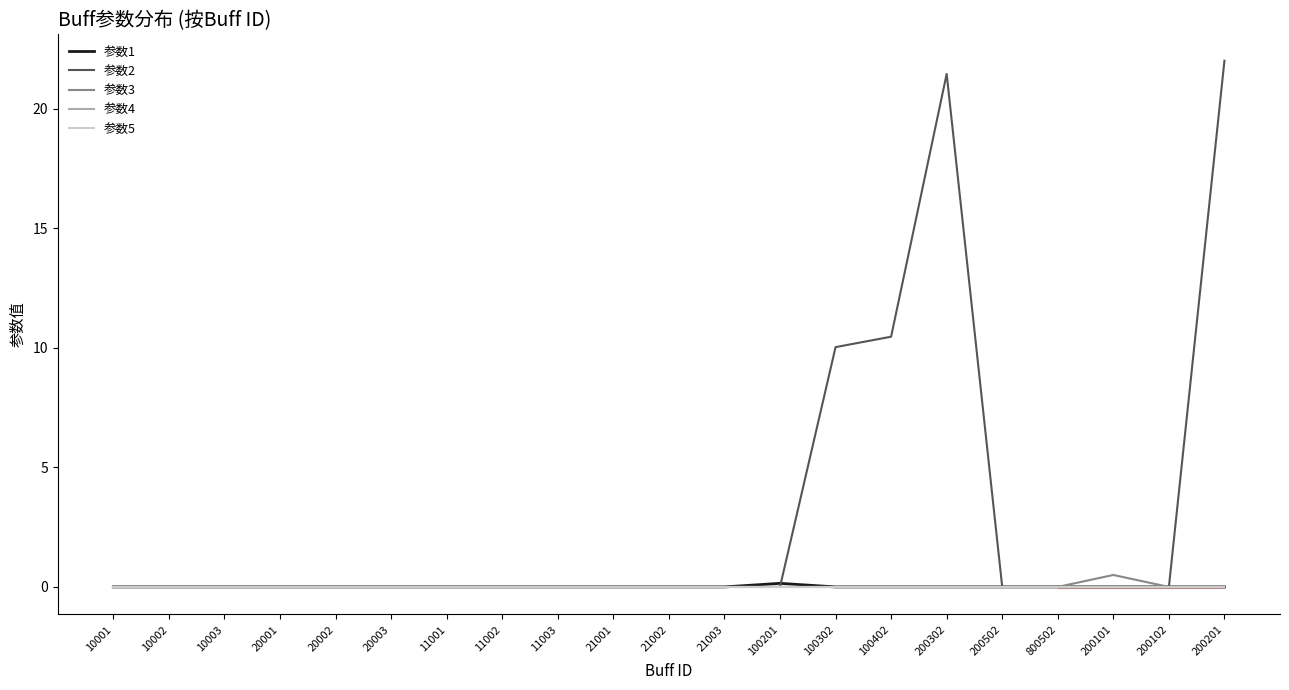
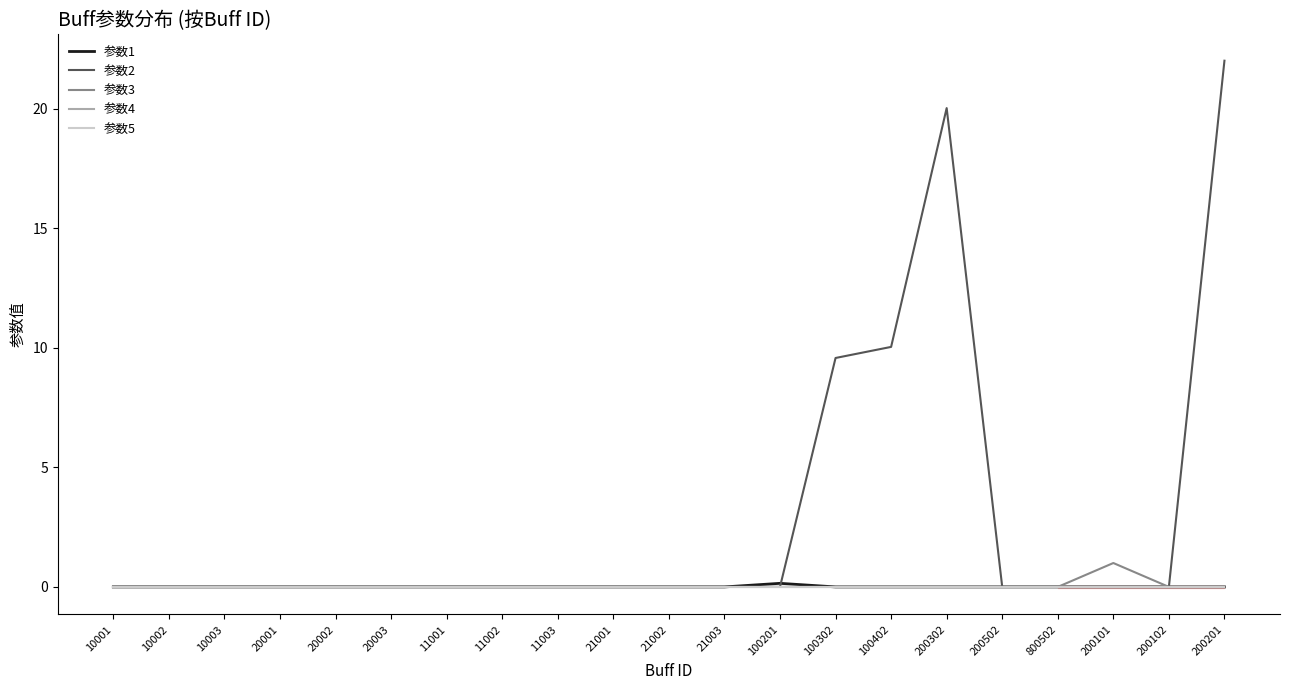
  {
    "参数1": {
      "100201": 0.2
    },
    "参数2": {
-     "100302": 10.0,
-     "100402": 10.5,
-     "200302": 21.5,
+     "100302": 9.6,
+     "100402": 10.0,
+     "200302": 20.0,
      "200201": 22.0
    },
    "参数3": {
-     "200101": 0.5
+     "200101": 1.0
    }
  }
